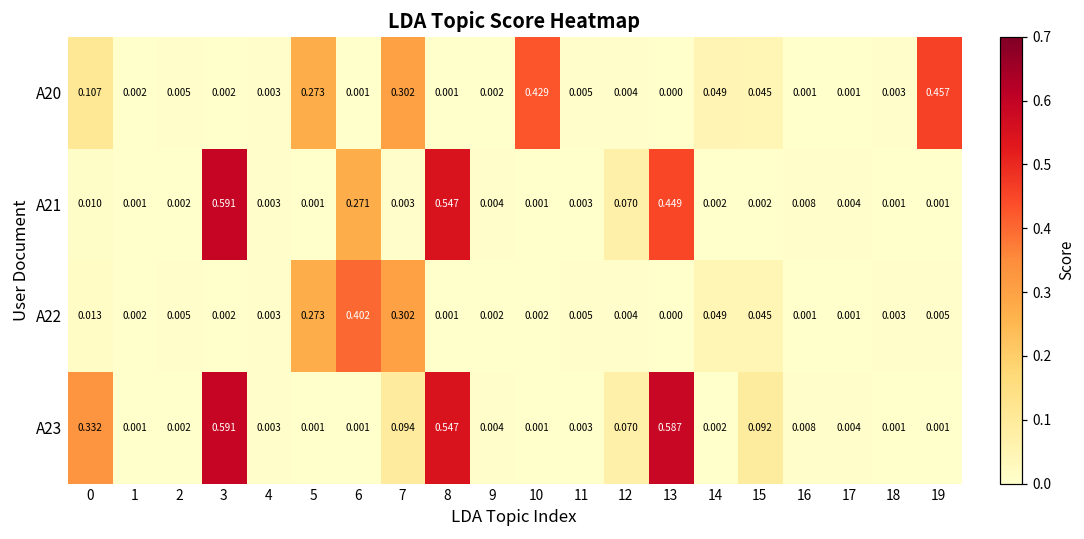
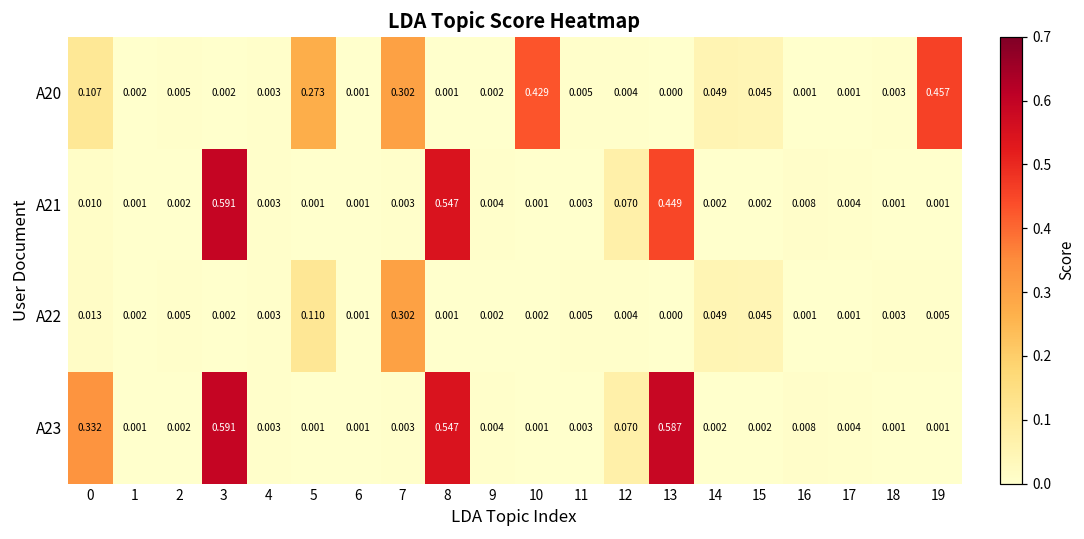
  {
    "A20": {
      "0": 0.107,
      "1": 0.002,
      "2": 0.005,
      "3": 0.002,
      "4": 0.003,
      "5": 0.273,
      "6": 0.001,
      "7": 0.302,
      "8": 0.001,
      "9": 0.002,
      "10": 0.429,
      "11": 0.005,
      "12": 0.004,
      "13": 0.000,
      "14": 0.049,
      "15": 0.045,
      "16": 0.001,
      "17": 0.001,
      "18": 0.003,
      "19": 0.457
    },
    "A21": {
      "0": 0.010,
      "1": 0.001,
      "2": 0.002,
      "3": 0.591,
      "4": 0.003,
      "5": 0.001,
-     "6": 0.271,
+     "6": 0.001,
      "7": 0.003,
      "8": 0.547,
      "9": 0.004,
      "10": 0.001,
      "11": 0.003,
      "12": 0.070,
      "13": 0.449,
      "14": 0.002,
      "15": 0.002,
      "16": 0.008,
      "17": 0.004,
      "18": 0.001,
      "19": 0.001
    },
    "A22": {
      "0": 0.013,
      "1": 0.002,
      "2": 0.005,
      "3": 0.002,
      "4": 0.003,
-     "5": 0.273,
-     "6": 0.402,
+     "5": 0.110,
+     "6": 0.001,
      "7": 0.302,
      "8": 0.001,
      "9": 0.002,
      "10": 0.002,
      "11": 0.005,
      "12": 0.004,
      "13": 0.000,
      "14": 0.049,
      "15": 0.045,
      "16": 0.001,
      "17": 0.001,
      "18": 0.003,
      "19": 0.005
    },
    "A23": {
      "0": 0.332,
      "1": 0.001,
      "2": 0.002,
      "3": 0.591,
      "4": 0.003,
      "5": 0.001,
      "6": 0.001,
-     "7": 0.094,
+     "7": 0.003,
      "8": 0.547,
      "9": 0.004,
      "10": 0.001,
      "11": 0.003,
      "12": 0.070,
      "13": 0.587,
      "14": 0.002,
-     "15": 0.092,
+     "15": 0.002,
      "16": 0.008,
      "17": 0.004,
      "18": 0.001,
      "19": 0.001
    }
  }
